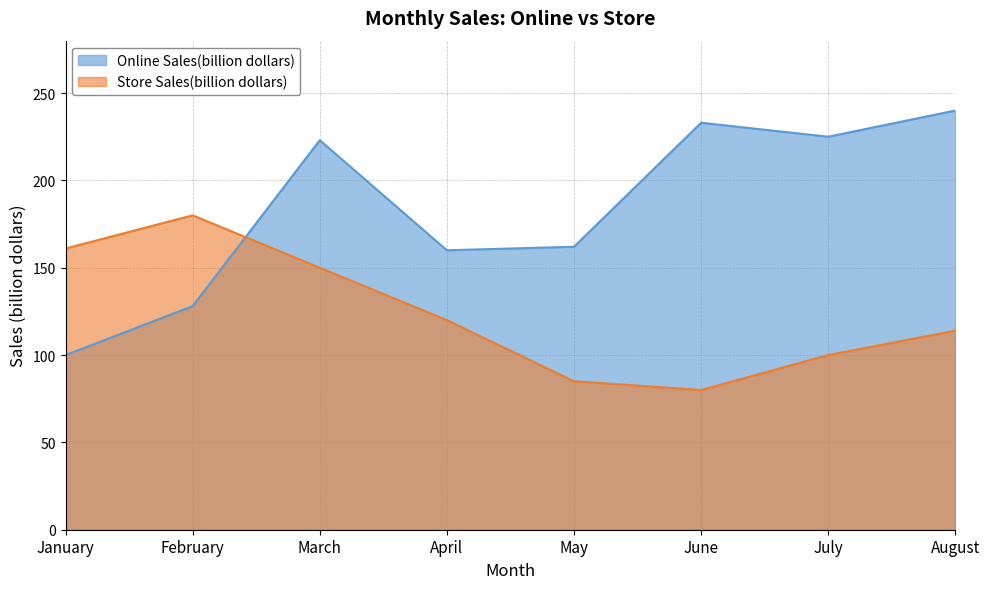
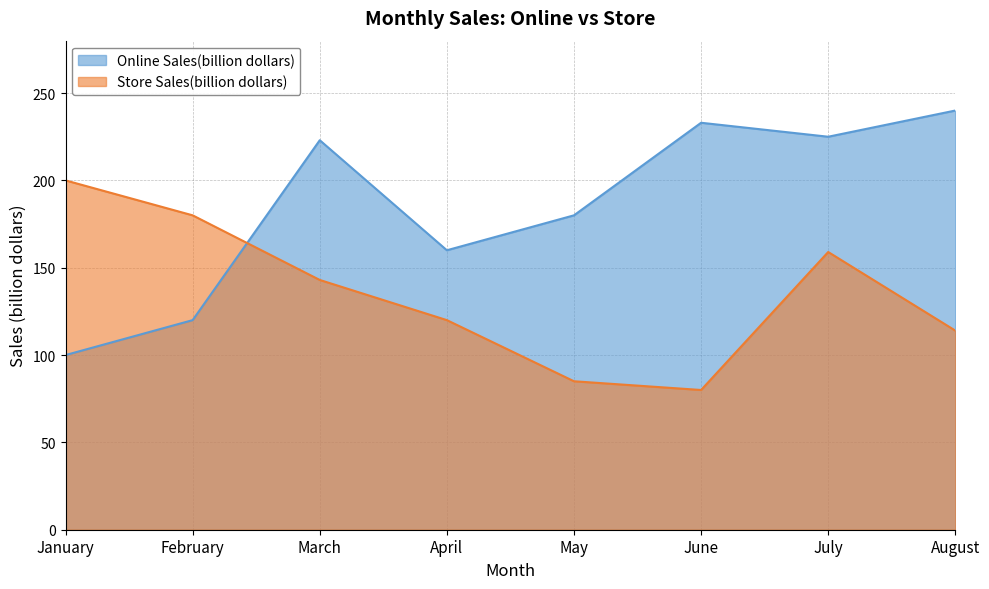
  {
    "Online Sales(billion dollars)": {
      "January": 100,
-     "February": 128,
+     "February": 120,
      "March": 223,
      "April": 160,
-     "May": 162,
+     "May": 180,
      "June": 233,
      "July": 225,
      "August": 240
    },
    "Store Sales(billion dollars)": {
-     "January": 161,
+     "January": 200,
      "February": 180,
-     "March": 150,
+     "March": 143,
      "April": 120,
      "May": 85,
      "June": 80,
-     "July": 100,
+     "July": 159,
      "August": 114
    }
  }
